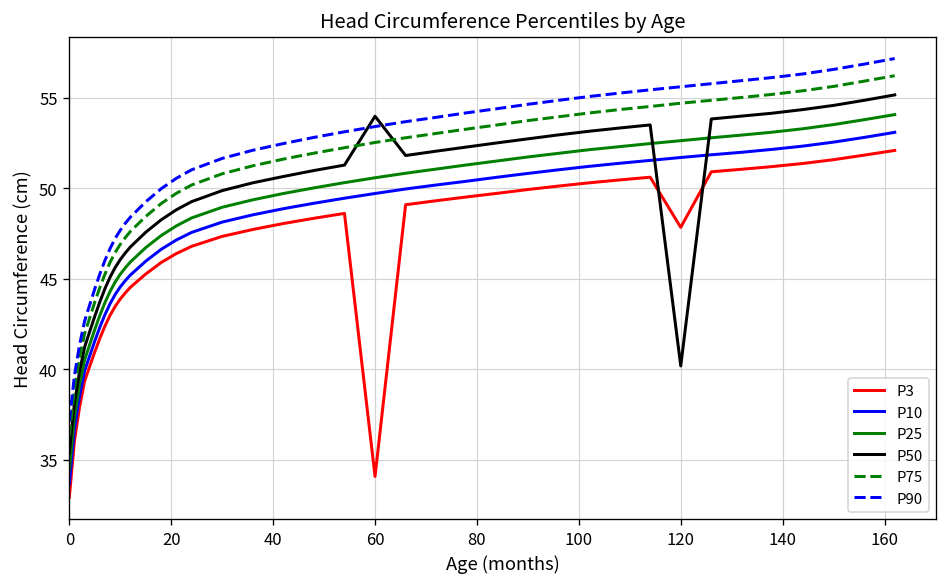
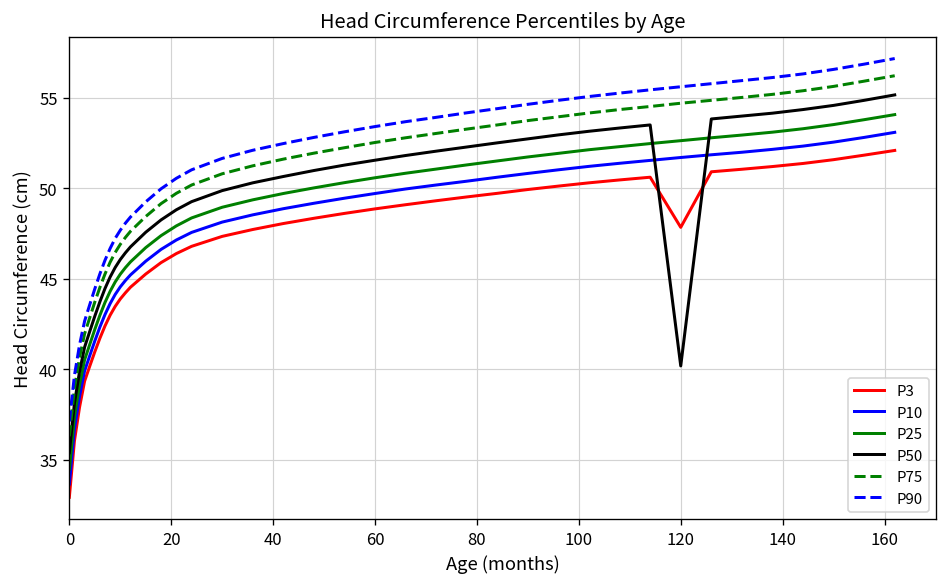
  {
    "P3": {
      "0": 32.9,
-     "60": 34.1,
+     "60": 48.9,
      "120": 47.9
    },
    "P50": {
      "0": 35.4,
-     "60": 54.0,
+     "60": 51.6,
      "120": 40.2
    }
  }
